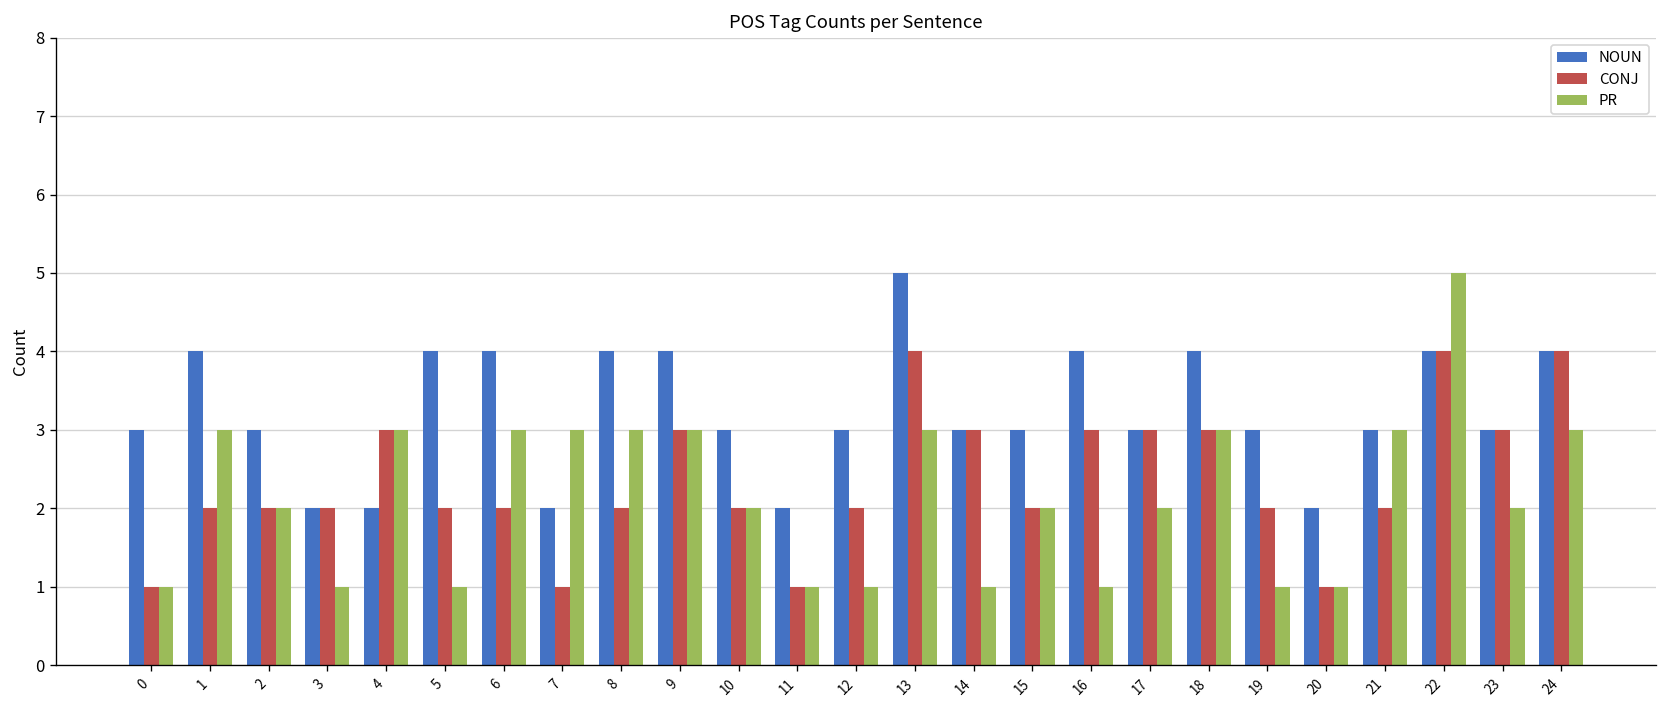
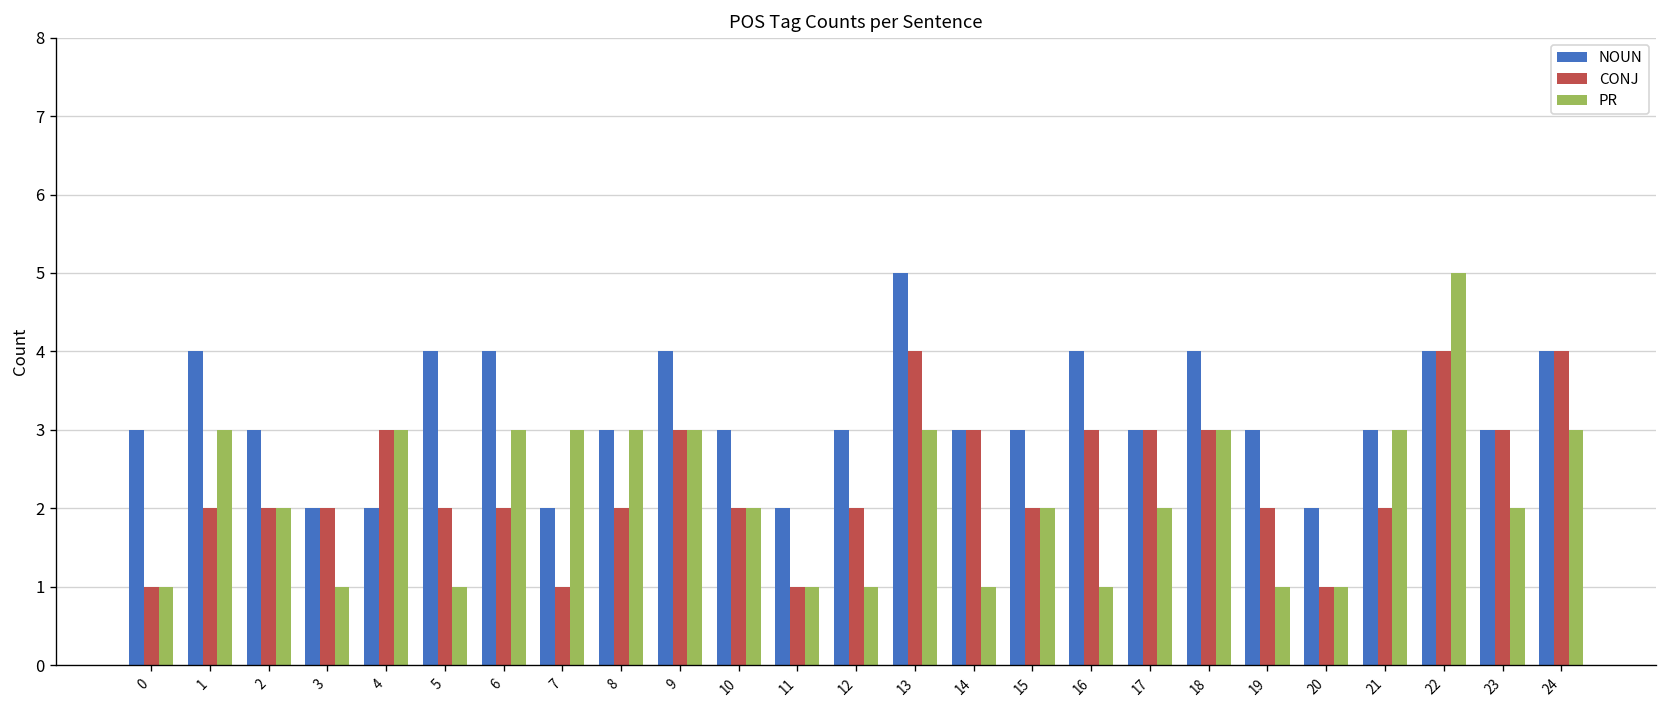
  {
    "NOUN": {
      "0": 3,
      "1": 4,
      "2": 3,
      "3": 2,
      "4": 2,
      "5": 4,
      "6": 4,
      "7": 2,
-     "8": 4,
+     "8": 3,
      "9": 4,
      "10": 3,
      "11": 2,
      "12": 3,
      "13": 5,
      "14": 3,
      "15": 3,
      "16": 4,
      "17": 3,
      "18": 4,
      "19": 3,
      "20": 2,
      "21": 3,
      "22": 4,
      "23": 3,
      "24": 4
    },
    "CONJ": {
      "0": 1,
      "1": 2,
      "2": 2,
      "3": 2,
      "4": 3,
      "5": 2,
      "6": 2,
      "7": 1,
      "8": 2,
      "9": 3,
      "10": 2,
      "11": 1,
      "12": 2,
      "13": 4,
      "14": 3,
      "15": 2,
      "16": 3,
      "17": 3,
      "18": 3,
      "19": 2,
      "20": 1,
      "21": 2,
      "22": 4,
      "23": 3,
      "24": 4
    },
    "PR": {
      "0": 1,
      "1": 3,
      "2": 2,
      "3": 1,
      "4": 3,
      "5": 1,
      "6": 3,
      "7": 3,
      "8": 3,
      "9": 3,
      "10": 2,
      "11": 1,
      "12": 1,
      "13": 3,
      "14": 1,
      "15": 2,
      "16": 1,
      "17": 2,
      "18": 3,
      "19": 1,
      "20": 1,
      "21": 3,
      "22": 5,
      "23": 2,
      "24": 3
    }
  }
